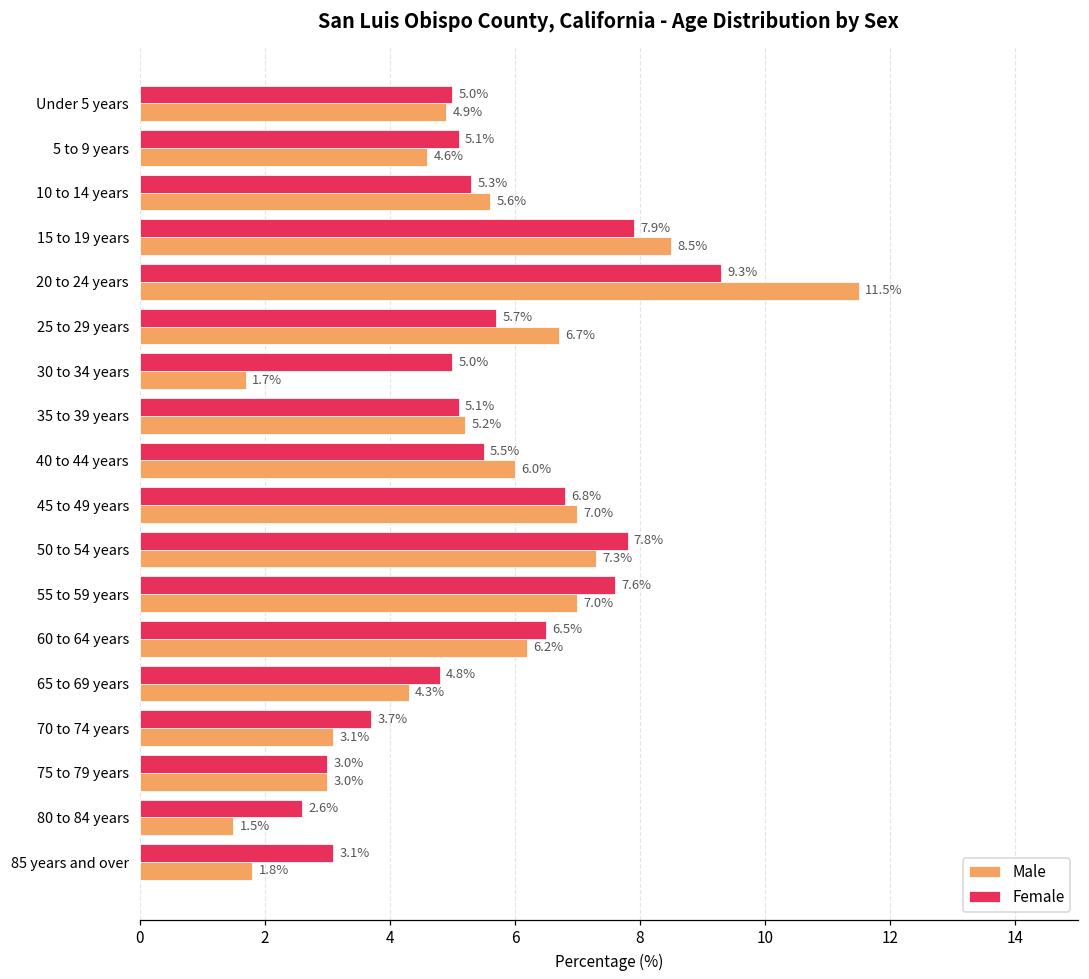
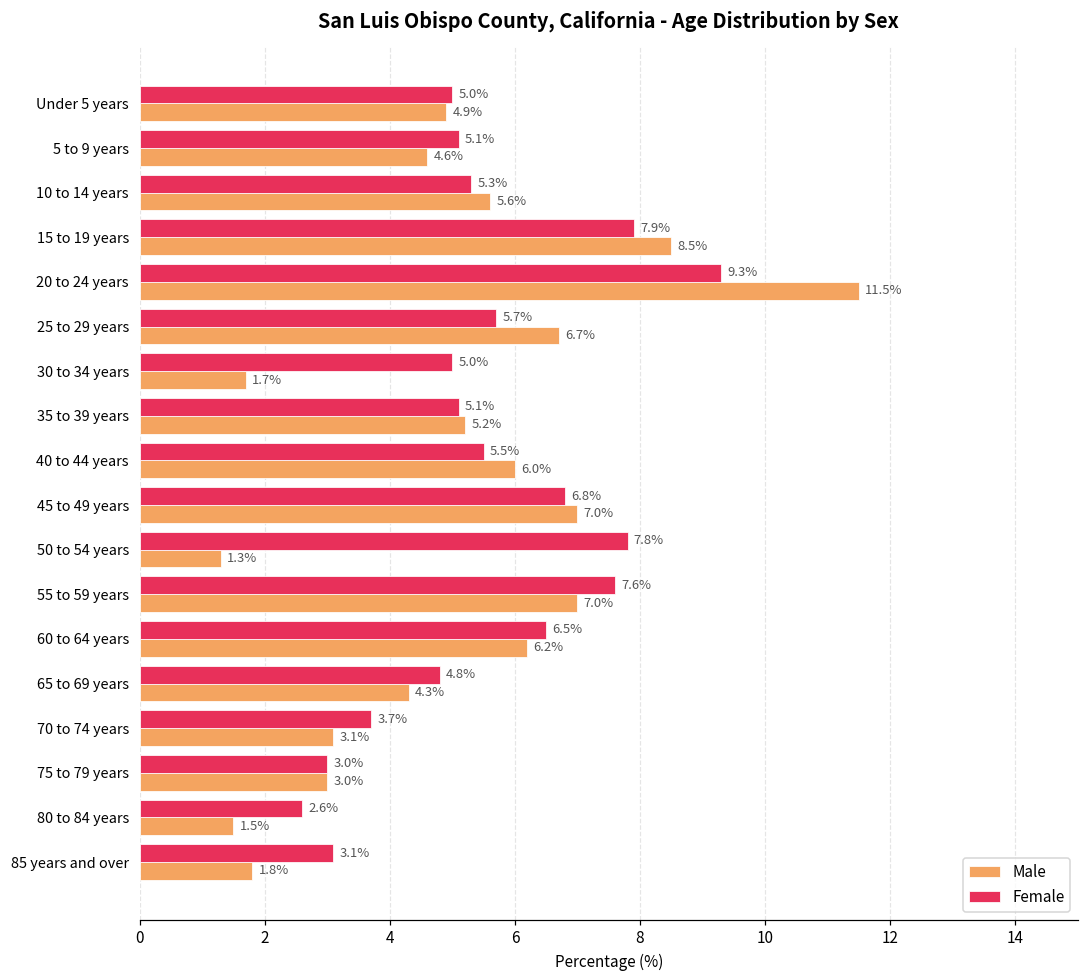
  {
    "Male": {
      "Under 5 years": "4.9%",
      "5 to 9 years": "4.6%",
      "10 to 14 years": "5.6%",
      "15 to 19 years": "8.5%",
      "20 to 24 years": "11.5%",
      "25 to 29 years": "6.7%",
      "30 to 34 years": "1.7%",
      "35 to 39 years": "5.2%",
      "40 to 44 years": "6.0%",
      "45 to 49 years": "7.0%",
-     "50 to 54 years": "7.3%",
+     "50 to 54 years": "1.3%",
      "55 to 59 years": "7.0%",
      "60 to 64 years": "6.2%",
      "65 to 69 years": "4.3%",
      "70 to 74 years": "3.1%",
      "75 to 79 years": "3.0%",
      "80 to 84 years": "1.5%",
      "85 years and over": "1.8%"
    },
    "Female": {
      "Under 5 years": "5.0%",
      "5 to 9 years": "5.1%",
      "10 to 14 years": "5.3%",
      "15 to 19 years": "7.9%",
      "20 to 24 years": "9.3%",
      "25 to 29 years": "5.7%",
      "30 to 34 years": "5.0%",
      "35 to 39 years": "5.1%",
      "40 to 44 years": "5.5%",
      "45 to 49 years": "6.8%",
      "50 to 54 years": "7.8%",
      "55 to 59 years": "7.6%",
      "60 to 64 years": "6.5%",
      "65 to 69 years": "4.8%",
      "70 to 74 years": "3.7%",
      "75 to 79 years": "3.0%",
      "80 to 84 years": "2.6%",
      "85 years and over": "3.1%"
    }
  }
